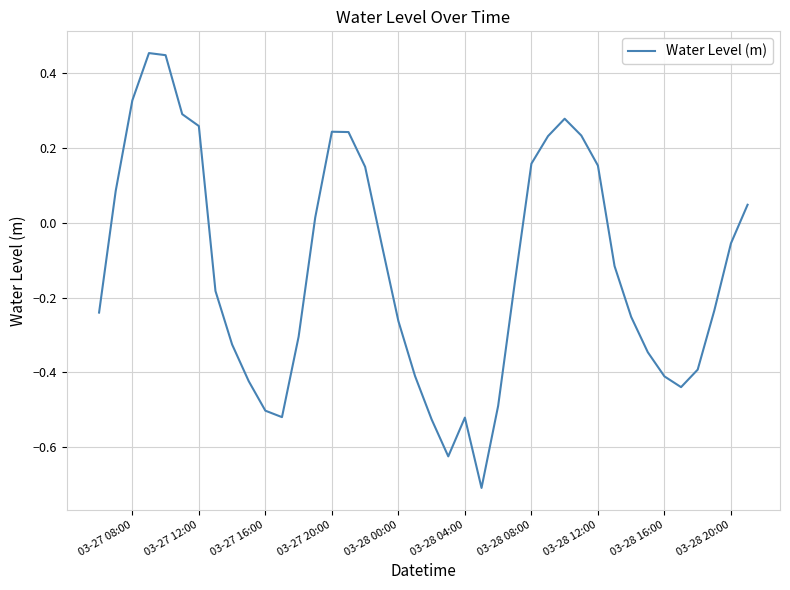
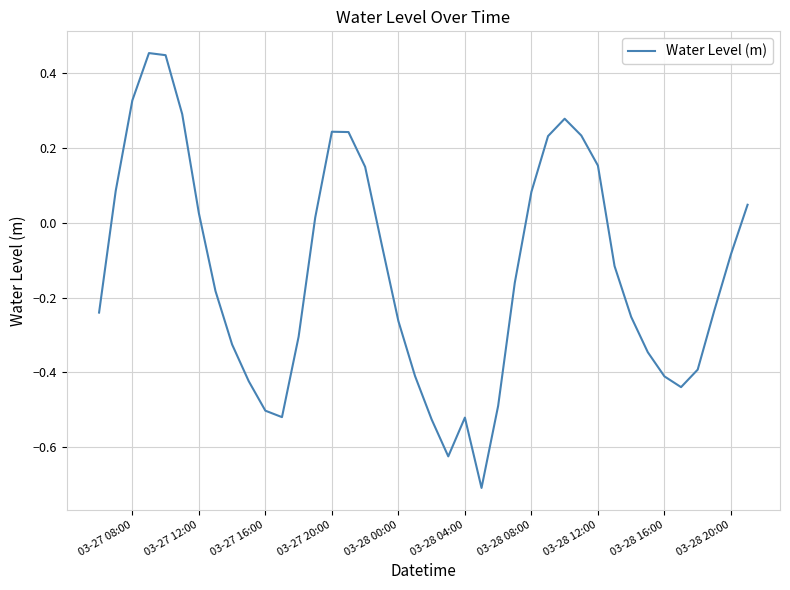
  {
    "03-27 08:00": 0.33,
-   "03-27 12:00": 0.26,
+   "03-27 12:00": 0.03,
    "03-27 16:00": -0.50,
    "03-27 20:00": 0.24,
    "03-28 00:00": -0.26,
    "03-28 04:00": -0.52,
-   "03-28 08:00": 0.16,
+   "03-28 08:00": 0.08,
    "03-28 12:00": 0.15,
    "03-28 16:00": -0.41,
-   "03-28 20:00": -0.05
+   "03-28 20:00": -0.08
  }
